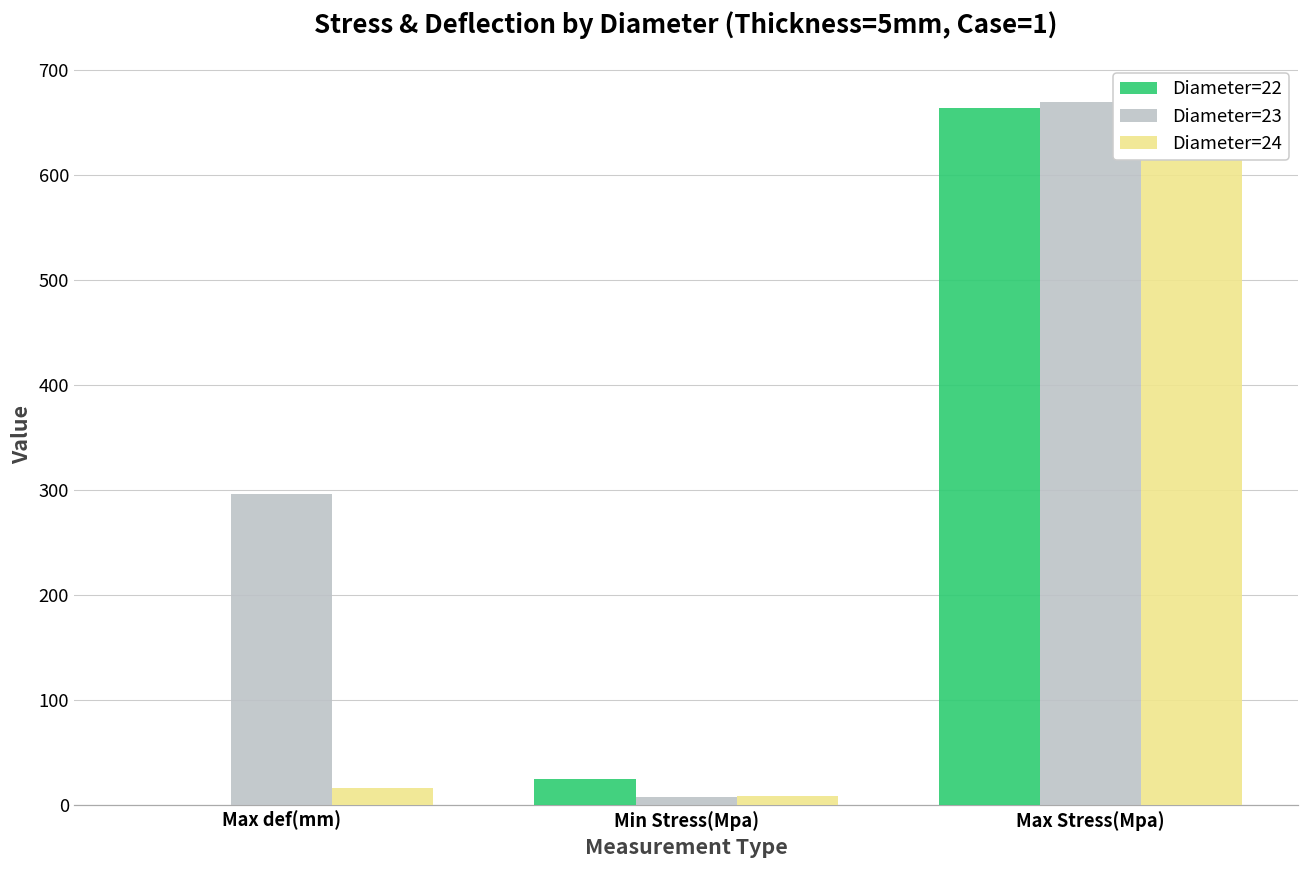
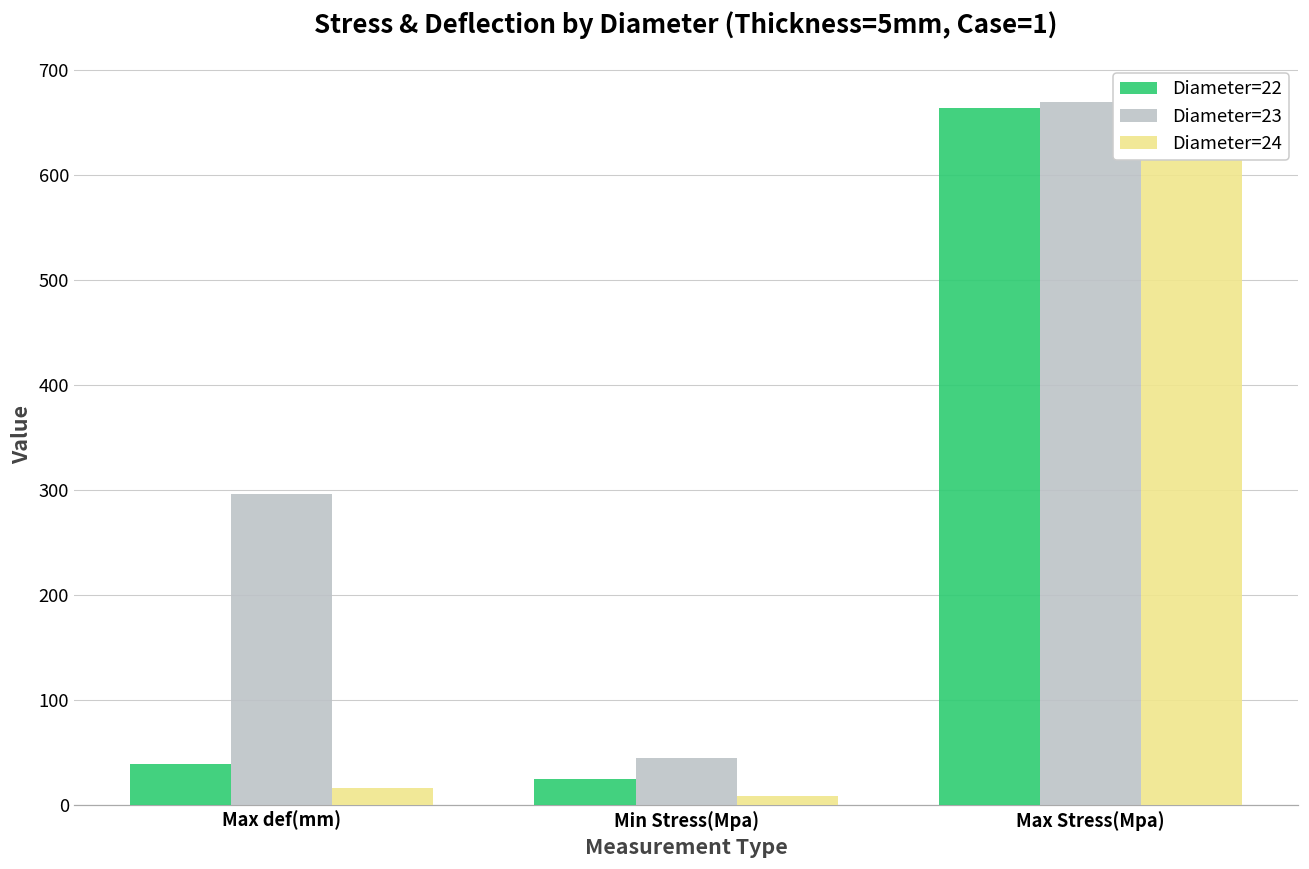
  {
    "Diameter=22": {
-     "Max def(mm)": 0,
+     "Max def(mm)": 40,
      "Min Stress(Mpa)": 30,
      "Max Stress(Mpa)": 660
    },
    "Diameter=23": {
      "Max def(mm)": 300,
-     "Min Stress(Mpa)": 10,
+     "Min Stress(Mpa)": 40,
      "Max Stress(Mpa)": 670
    },
    "Diameter=24": {
      "Max def(mm)": 20,
      "Min Stress(Mpa)": 10
    }
  }
